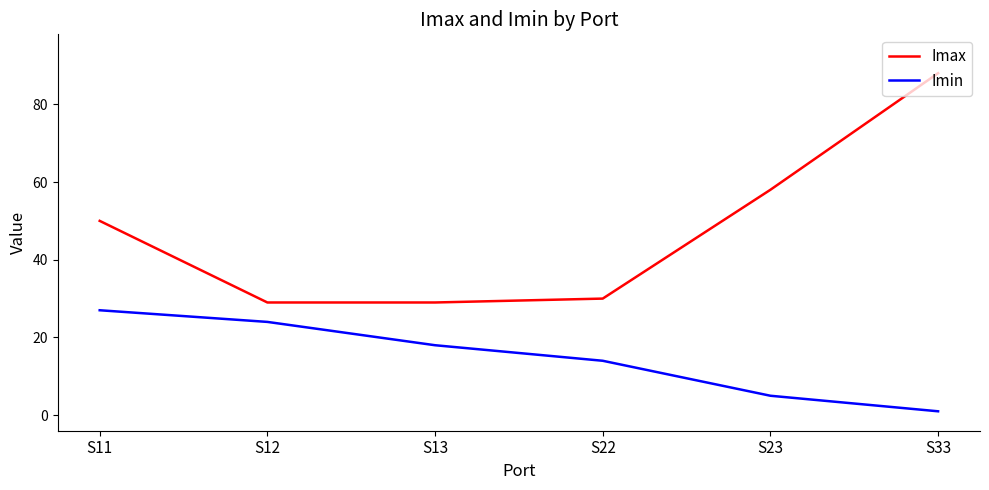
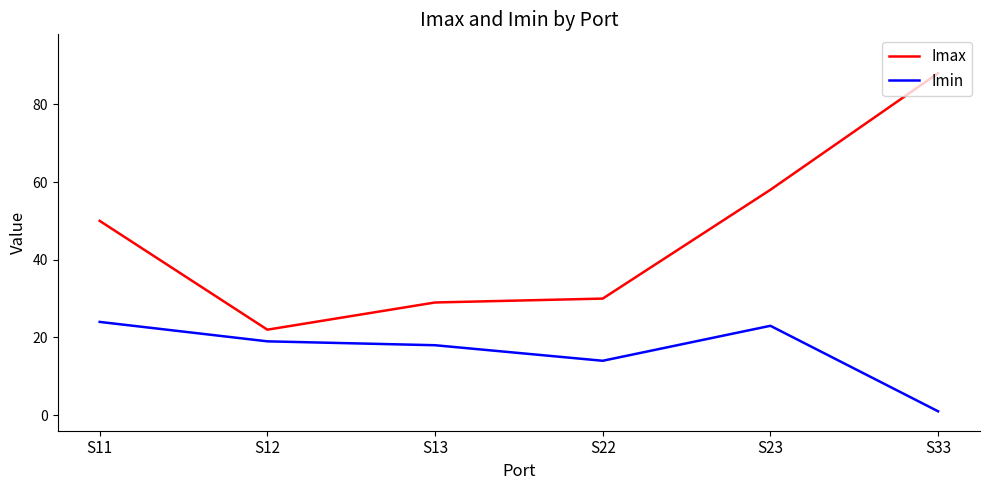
  {
    "Imax": {
      "S11": 50,
-     "S12": 29,
+     "S12": 22,
      "S13": 29,
      "S22": 30,
      "S23": 58
    },
    "Imin": {
-     "S11": 27,
-     "S12": 24,
+     "S11": 24,
+     "S12": 19,
      "S13": 18,
      "S22": 14,
-     "S23": 5,
+     "S23": 23,
      "S33": 1
    }
  }
